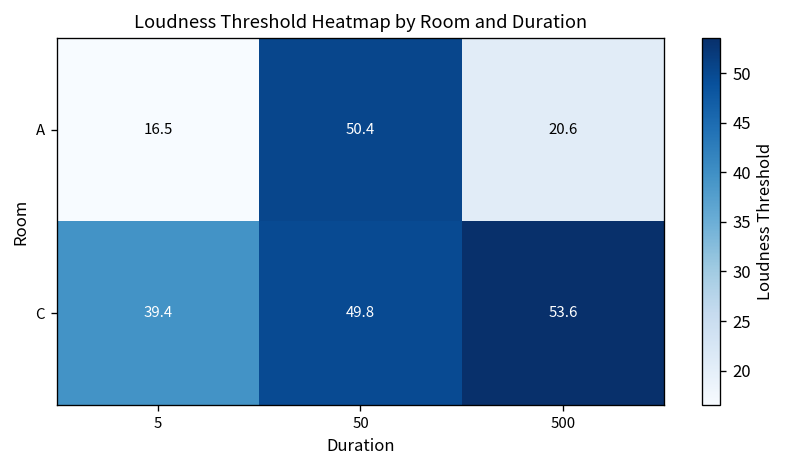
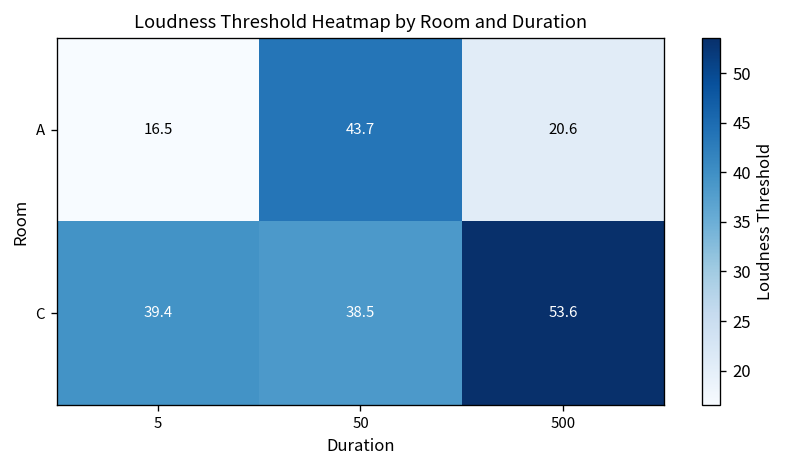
  {
    "A": {
      "5": 16.5,
-     "50": 50.4,
+     "50": 43.7,
      "500": 20.6
    },
    "C": {
      "5": 39.4,
-     "50": 49.8,
+     "50": 38.5,
      "500": 53.6
    }
  }
